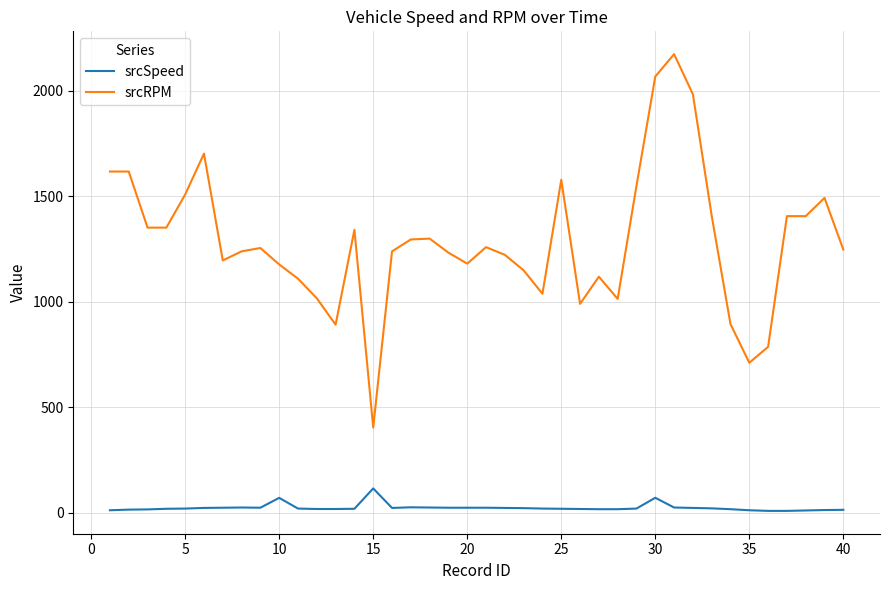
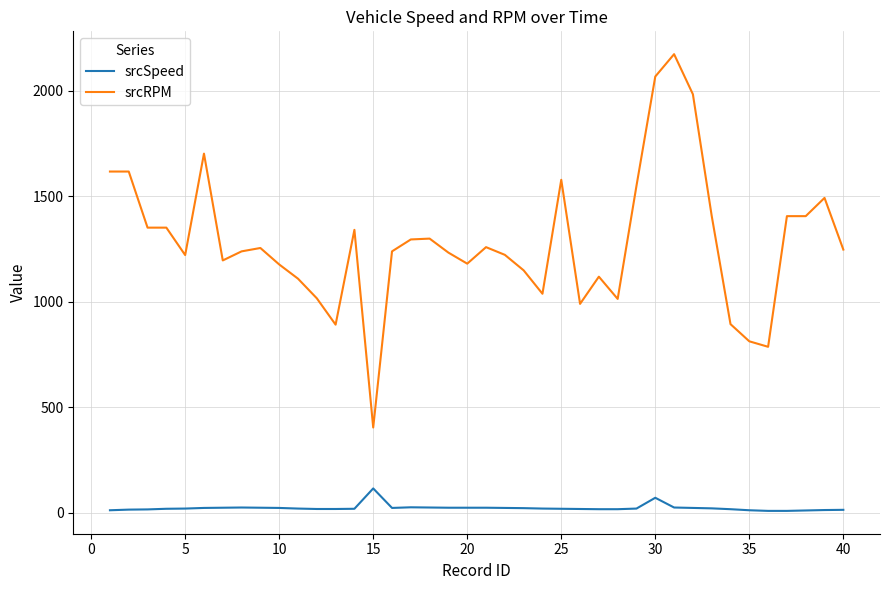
  {
    "srcSpeed": {
      "5": 20,
-     "10": 70,
+     "10": 20,
      "15": 110,
      "20": 20,
      "25": 20,
      "30": 70,
      "35": 10,
      "40": 10
    },
    "srcRPM": {
-     "5": 1510,
+     "5": 1220,
      "10": 1180,
      "15": 400,
      "20": 1180,
      "25": 1580,
      "30": 2070,
-     "35": 710,
+     "35": 810,
      "40": 1250
    }
  }
